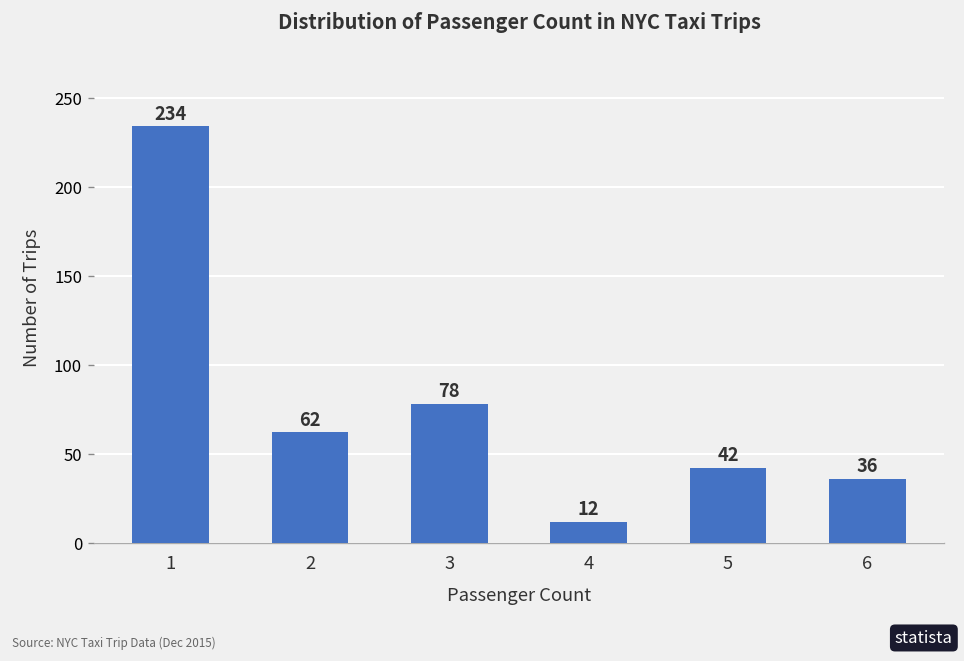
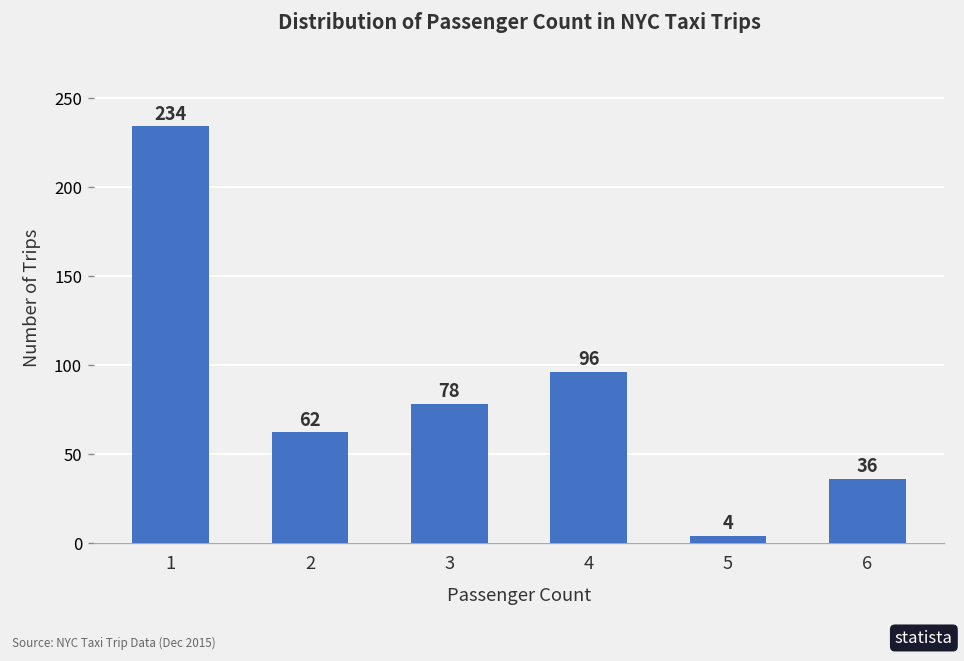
  {
    "1": 234,
    "2": 62,
    "3": 78,
-   "4": 12,
-   "5": 42,
+   "4": 96,
+   "5": 4,
    "6": 36
  }
